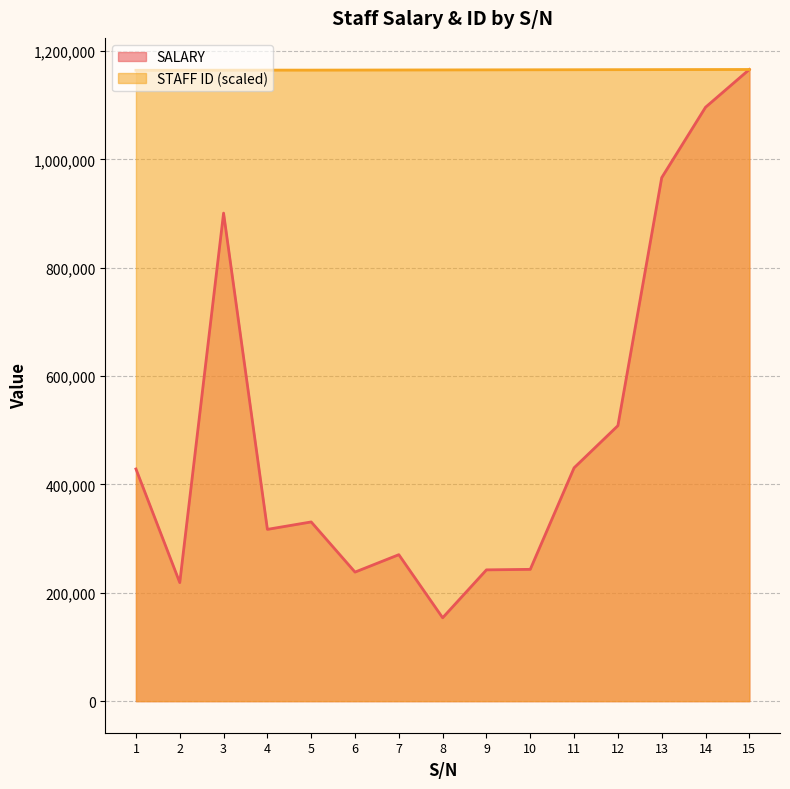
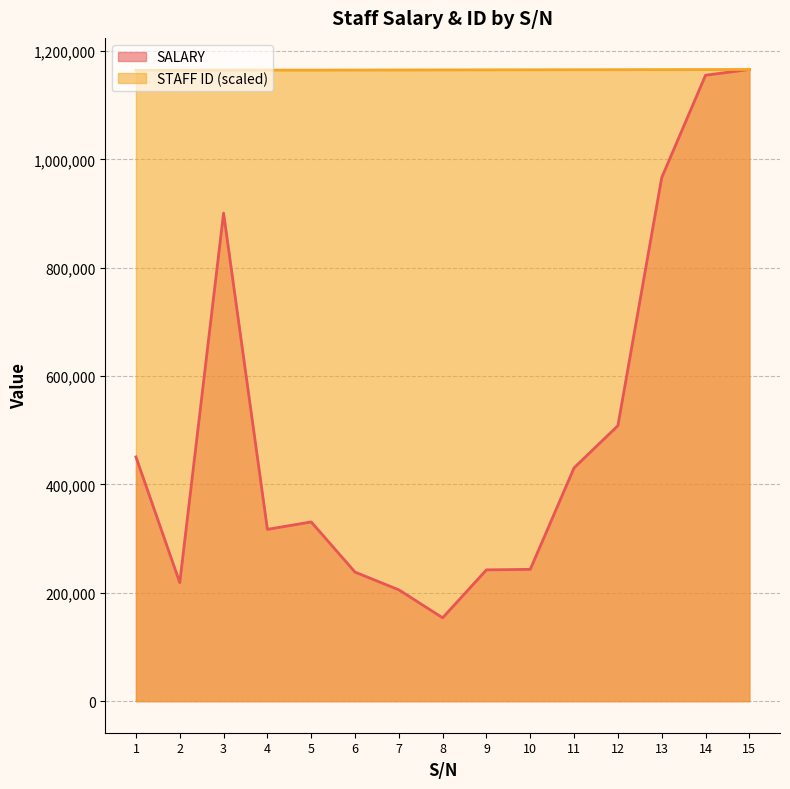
  {
    "SALARY": {
-     "1": "430,000",
+     "1": "450,000",
      "2": "220,000",
      "3": "900,000",
      "4": "320,000",
      "5": "330,000",
      "6": "240,000",
-     "7": "270,000",
+     "7": "210,000",
      "8": "150,000",
      "9": "240,000",
      "10": "240,000",
      "11": "430,000",
      "12": "510,000",
      "13": "970,000",
-     "14": "1,100,000"
+     "14": "1,160,000"
    },
    "STAFF ID (scaled)": {
      "5": "1,160,000",
      "6": "1,160,000",
      "7": "1,160,000",
      "8": "1,170,000",
      "9": "1,170,000",
      "10": "1,170,000",
      "11": "1,170,000",
      "12": "1,170,000",
      "13": "1,170,000",
      "14": "1,170,000"
    }
  }
